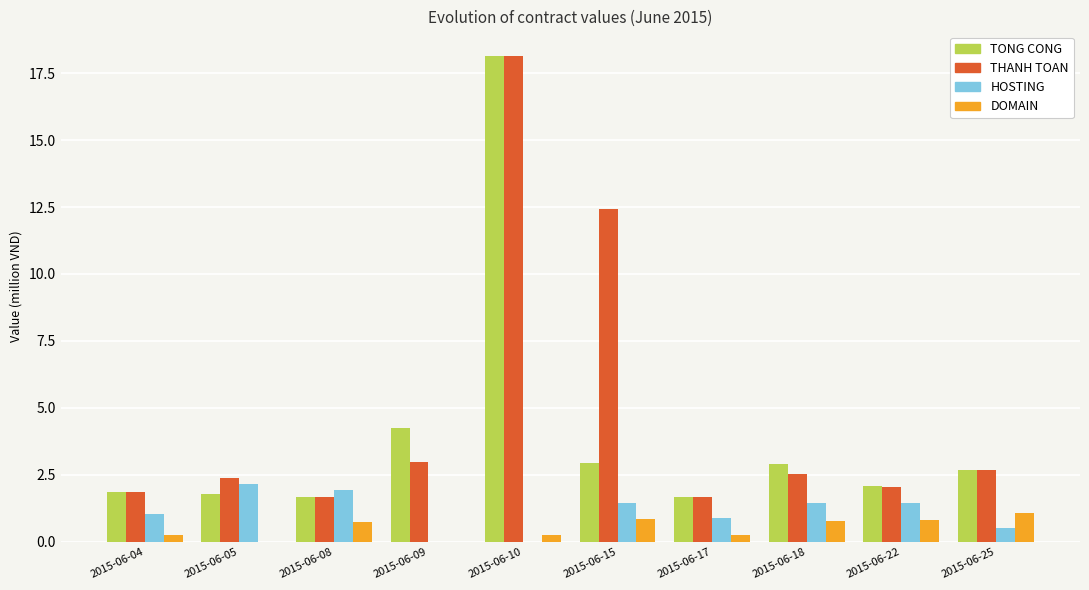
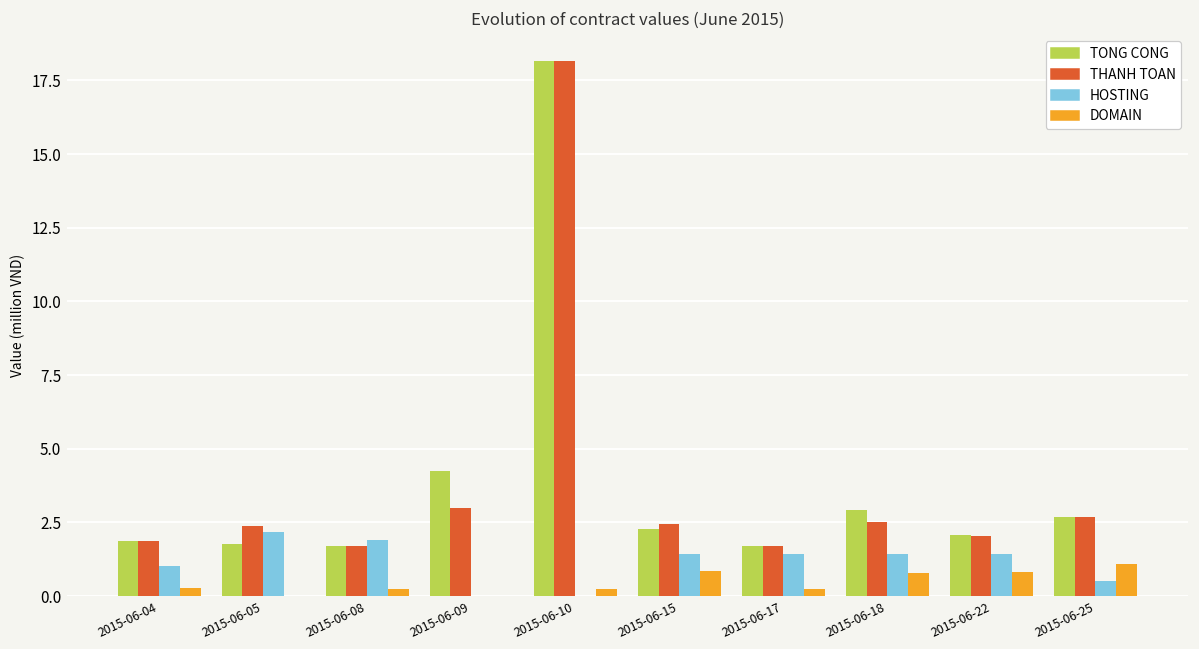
  {
    "TONG CONG": {
      "2015-06-04": 1.9,
      "2015-06-05": 1.8,
      "2015-06-08": 1.7,
      "2015-06-09": 4.3,
      "2015-06-10": 18.2,
-     "2015-06-15": 2.9,
+     "2015-06-15": 2.3,
      "2015-06-17": 1.7,
      "2015-06-18": 2.9,
      "2015-06-22": 2.1,
      "2015-06-25": 2.7
    },
    "THANH TOAN": {
      "2015-06-04": 1.9,
      "2015-06-05": 2.4,
      "2015-06-08": 1.7,
      "2015-06-09": 3.0,
      "2015-06-10": 18.2,
-     "2015-06-15": 12.4,
+     "2015-06-15": 2.4,
      "2015-06-17": 1.7,
      "2015-06-18": 2.5,
      "2015-06-22": 2.0,
      "2015-06-25": 2.7
    },
    "HOSTING": {
      "2015-06-04": 1.0,
      "2015-06-05": 2.2,
      "2015-06-08": 1.9,
      "2015-06-09": 0.0,
      "2015-06-10": 0.0,
      "2015-06-15": 1.4,
-     "2015-06-17": 0.9,
+     "2015-06-17": 1.4,
      "2015-06-18": 1.4,
      "2015-06-22": 1.4,
      "2015-06-25": 0.5
    },
    "DOMAIN": {
      "2015-06-04": 0.3,
      "2015-06-05": 0.0,
-     "2015-06-08": 0.7,
+     "2015-06-08": 0.3,
      "2015-06-09": 0.0,
      "2015-06-10": 0.3,
      "2015-06-15": 0.8,
      "2015-06-17": 0.3,
      "2015-06-18": 0.8,
      "2015-06-22": 0.8,
      "2015-06-25": 1.1
    }
  }
